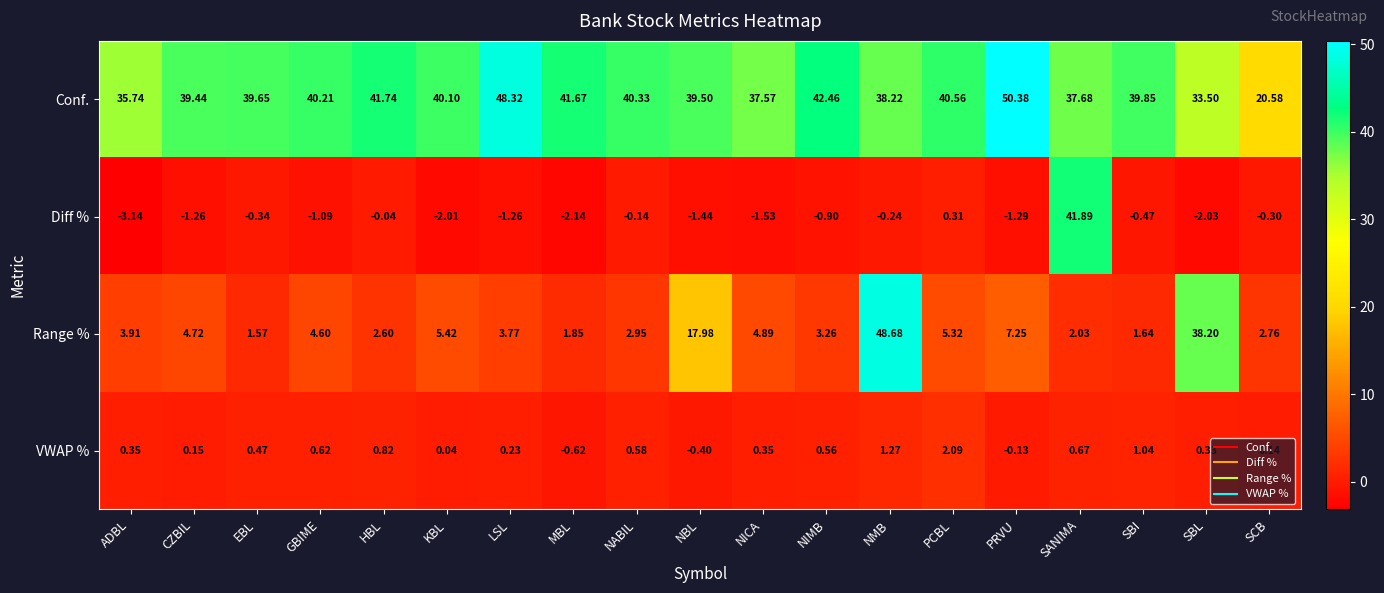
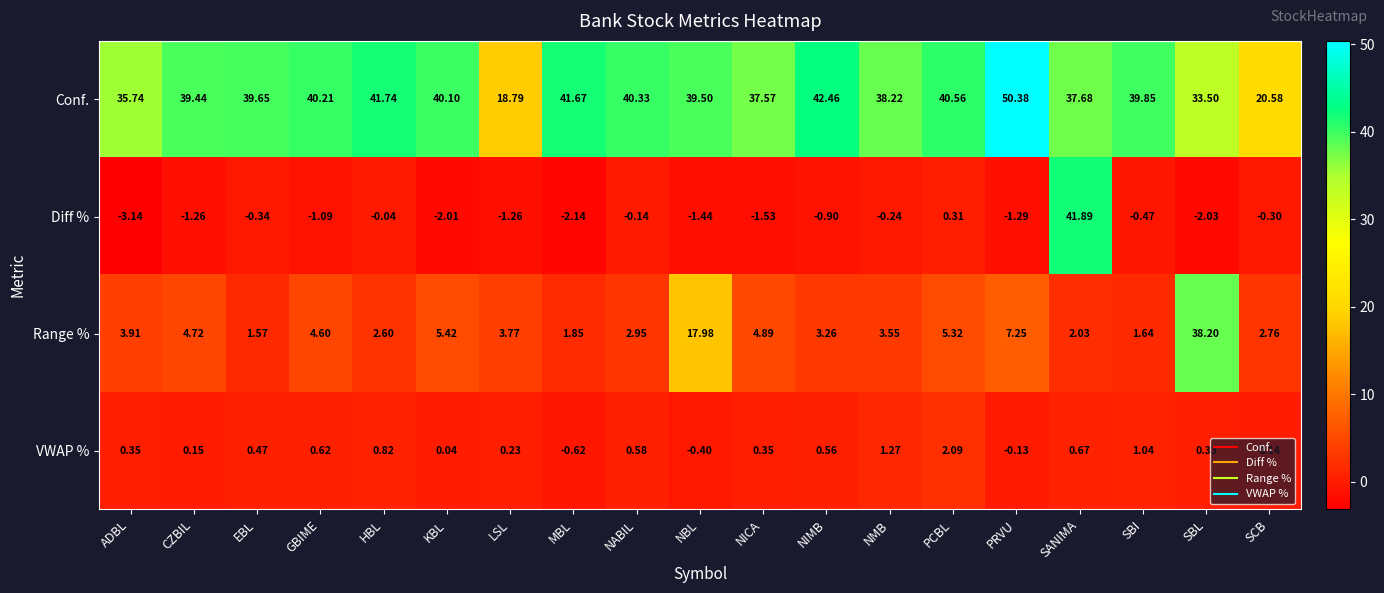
  {
    "Conf.": {
      "ADBL": 35.74,
      "CZBIL": 39.44,
      "EBL": 39.65,
      "GBIME": 40.21,
      "HBL": 41.74,
      "KBL": 40.10,
-     "LSL": 48.32,
+     "LSL": 18.79,
      "MBL": 41.67,
      "NABIL": 40.33,
      "NBL": 39.50,
      "NICA": 37.57,
      "NIMB": 42.46,
      "NMB": 38.22,
      "PCBL": 40.56,
      "PRVU": 50.38,
      "SANIMA": 37.68,
      "SBI": 39.85,
      "SBL": 33.50,
      "SCB": 20.58
    },
    "Diff %": {
      "ADBL": -3.14,
      "CZBIL": -1.26,
      "EBL": -0.34,
      "GBIME": -1.09,
      "HBL": -0.04,
      "KBL": -2.01,
      "LSL": -1.26,
      "MBL": -2.14,
      "NABIL": -0.14,
      "NBL": -1.44,
      "NICA": -1.53,
      "NIMB": -0.90,
      "NMB": -0.24,
      "PCBL": 0.31,
      "PRVU": -1.29,
      "SANIMA": 41.89,
      "SBI": -0.47,
      "SBL": -2.03,
      "SCB": -0.30
    },
    "Range %": {
      "ADBL": 3.91,
      "CZBIL": 4.72,
      "EBL": 1.57,
      "GBIME": 4.60,
      "HBL": 2.60,
      "KBL": 5.42,
      "LSL": 3.77,
      "MBL": 1.85,
      "NABIL": 2.95,
      "NBL": 17.98,
      "NICA": 4.89,
      "NIMB": 3.26,
-     "NMB": 48.68,
+     "NMB": 3.55,
      "PCBL": 5.32,
      "PRVU": 7.25,
      "SANIMA": 2.03,
      "SBI": 1.64,
      "SBL": 38.20,
      "SCB": 2.76
    },
    "VWAP %": {
      "ADBL": 0.35,
      "CZBIL": 0.15,
      "EBL": 0.47,
      "GBIME": 0.62,
      "HBL": 0.82,
      "KBL": 0.04,
      "LSL": 0.23,
      "MBL": -0.62,
      "NABIL": 0.58,
      "NBL": -0.40,
      "NICA": 0.35,
      "NIMB": 0.56,
      "NMB": 1.27,
      "PCBL": 2.09,
      "PRVU": -0.13,
      "SANIMA": 0.67,
      "SBI": 1.04
    }
  }
